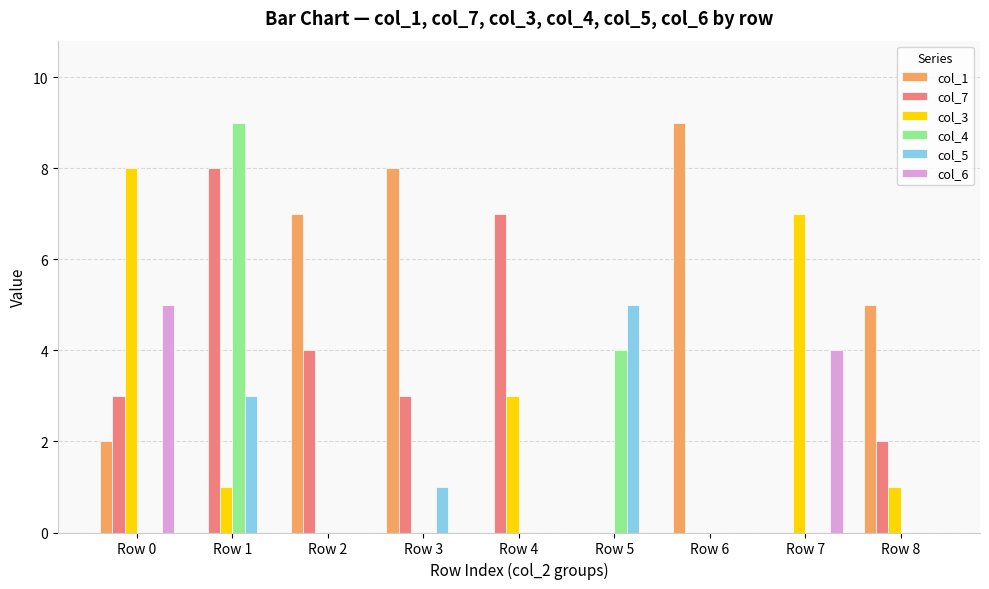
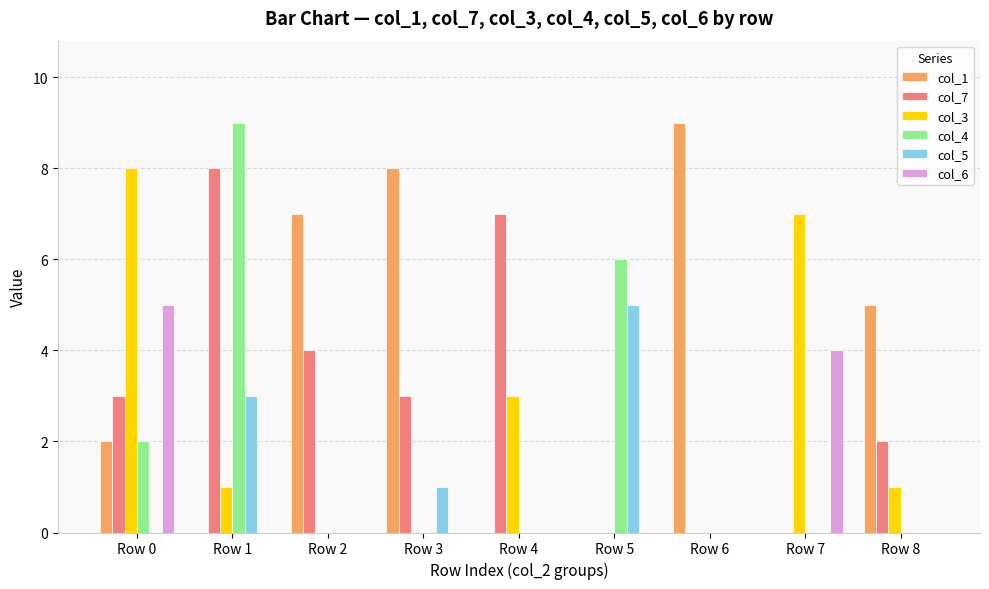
  {
    "col_3": {
      "Row 0": 8,
      "Row 1": 1,
      "Row 2": 0,
      "Row 3": 0,
      "Row 4": 3,
      "Row 5": 0,
      "Row 6": 0,
      "Row 7": 7,
      "Row 8": 1
    },
    "col_4": {
-     "Row 0": 0,
+     "Row 0": 2,
      "Row 1": 9,
      "Row 2": 0,
      "Row 3": 0,
      "Row 4": 0,
-     "Row 5": 4,
+     "Row 5": 6,
      "Row 6": 0,
      "Row 7": 0,
      "Row 8": 0
    },
    "col_5": {
      "Row 0": 0,
      "Row 1": 3,
      "Row 2": 0,
      "Row 3": 1,
      "Row 4": 0,
      "Row 5": 5,
      "Row 6": 0,
      "Row 7": 0,
      "Row 8": 0
    },
    "col_6": {
      "Row 0": 5,
      "Row 1": 0,
      "Row 2": 0,
      "Row 3": 0,
      "Row 4": 0,
      "Row 5": 0,
      "Row 6": 0,
      "Row 7": 4,
      "Row 8": 0
    }
  }
